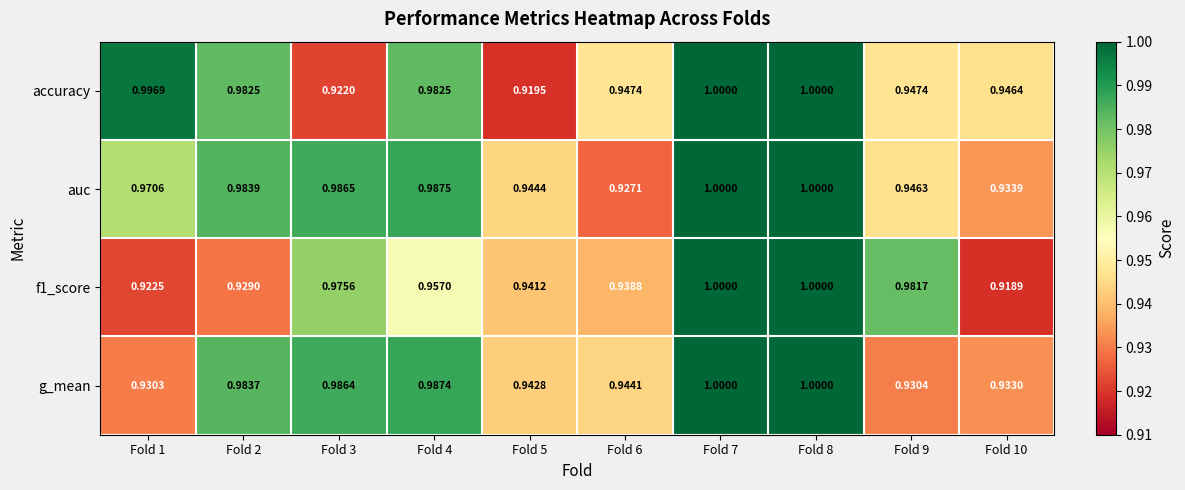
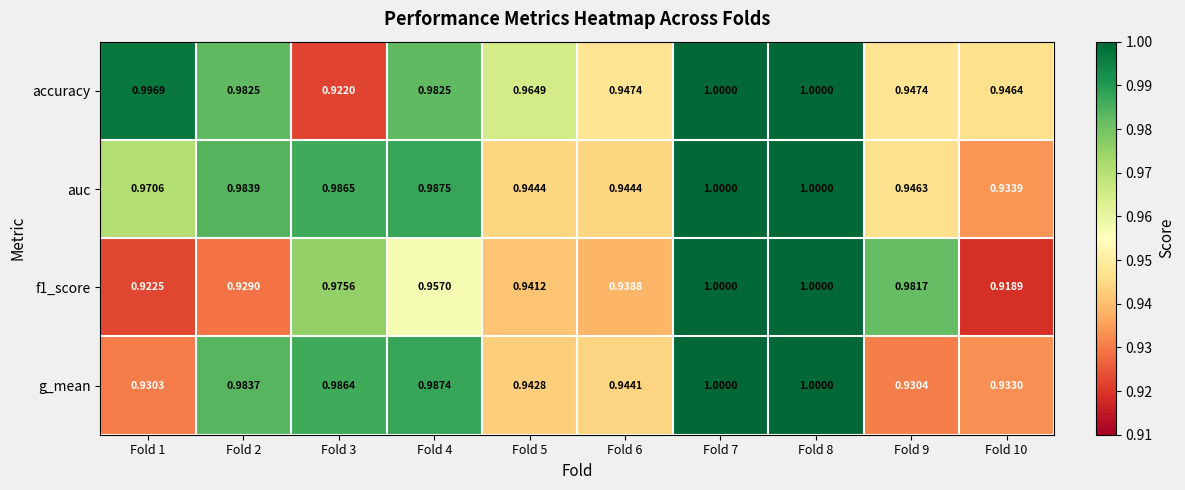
  {
    "accuracy": {
      "Fold 1": 0.9969,
      "Fold 2": 0.9825,
      "Fold 3": 0.9220,
      "Fold 4": 0.9825,
-     "Fold 5": 0.9195,
+     "Fold 5": 0.9649,
      "Fold 6": 0.9474,
      "Fold 7": 1.0000,
      "Fold 8": 1.0000,
      "Fold 9": 0.9474,
      "Fold 10": 0.9464
    },
    "auc": {
      "Fold 1": 0.9706,
      "Fold 2": 0.9839,
      "Fold 3": 0.9865,
      "Fold 4": 0.9875,
      "Fold 5": 0.9444,
-     "Fold 6": 0.9271,
+     "Fold 6": 0.9444,
      "Fold 7": 1.0000,
      "Fold 8": 1.0000,
      "Fold 9": 0.9463,
      "Fold 10": 0.9339
    },
    "f1_score": {
      "Fold 1": 0.9225,
      "Fold 2": 0.9290,
      "Fold 3": 0.9756,
      "Fold 4": 0.9570,
      "Fold 5": 0.9412,
      "Fold 6": 0.9388,
      "Fold 7": 1.0000,
      "Fold 8": 1.0000,
      "Fold 9": 0.9817,
      "Fold 10": 0.9189
    },
    "g_mean": {
      "Fold 1": 0.9303,
      "Fold 2": 0.9837,
      "Fold 3": 0.9864,
      "Fold 4": 0.9874,
      "Fold 5": 0.9428,
      "Fold 6": 0.9441,
      "Fold 7": 1.0000,
      "Fold 8": 1.0000,
      "Fold 9": 0.9304,
      "Fold 10": 0.9330
    }
  }
